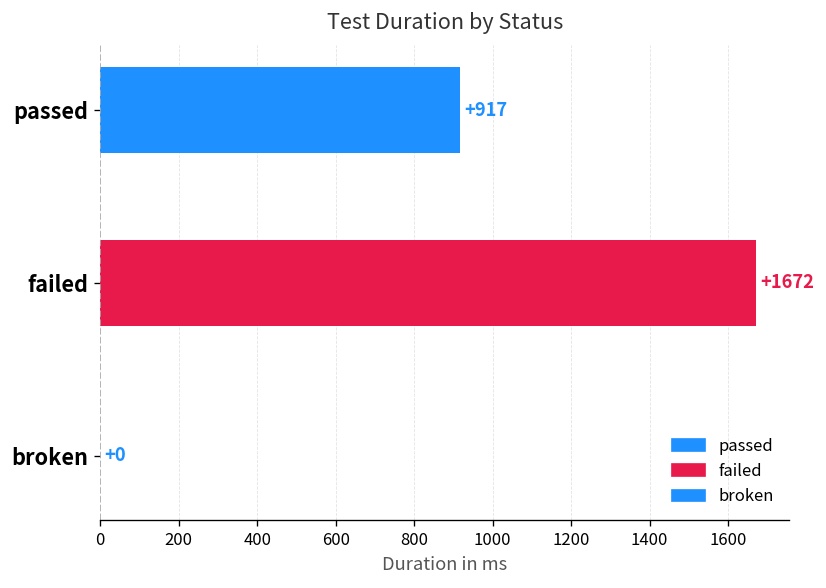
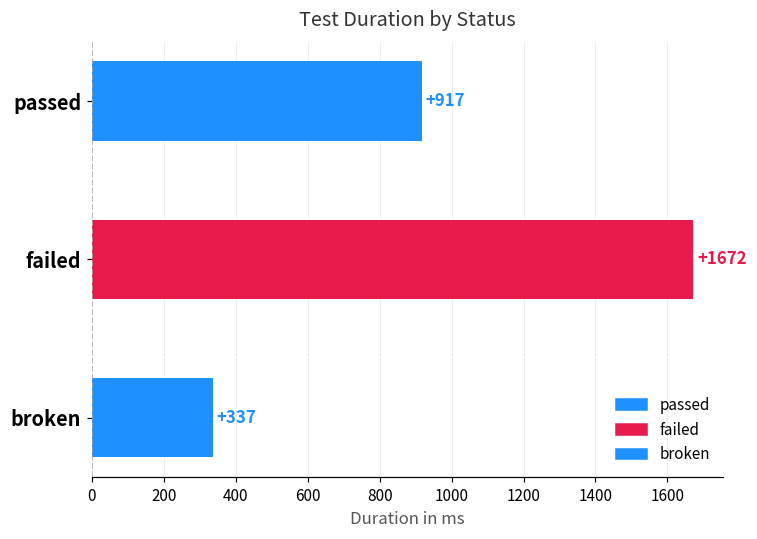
  {
    "passed": "+917",
    "failed": "+1672",
-   "broken": "+0"
+   "broken": "+337"
  }
